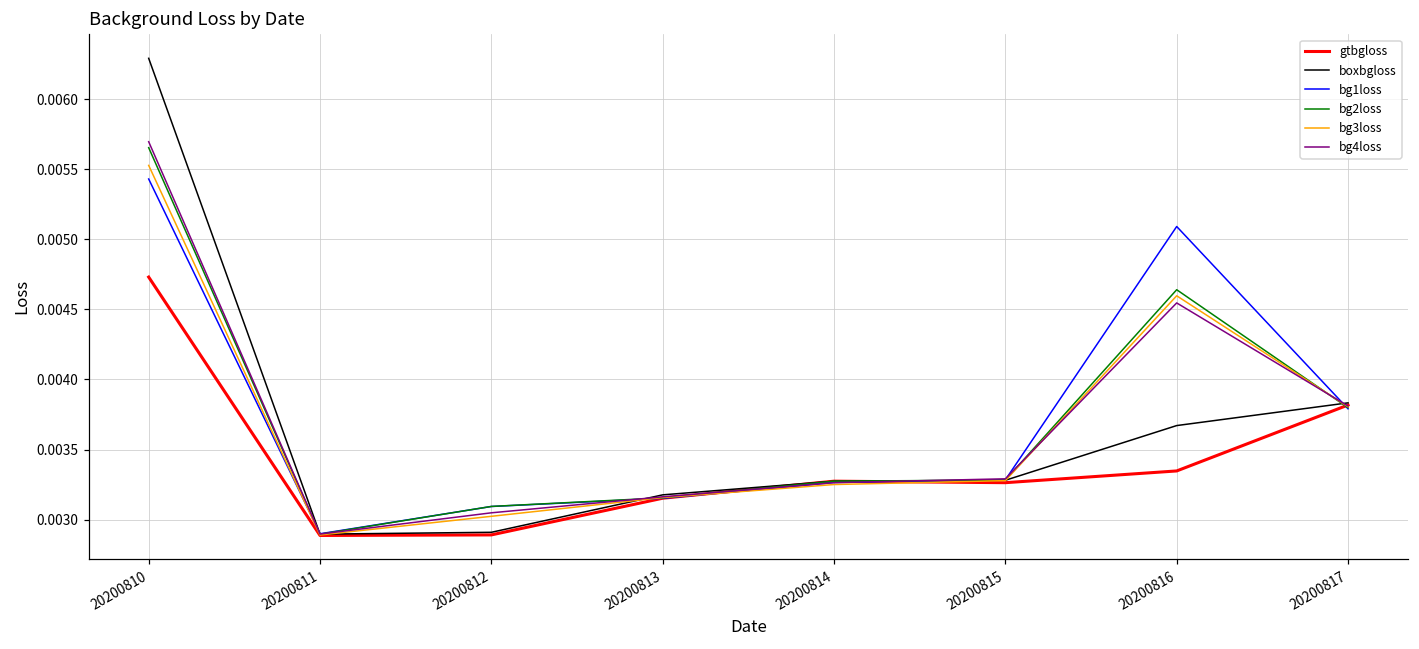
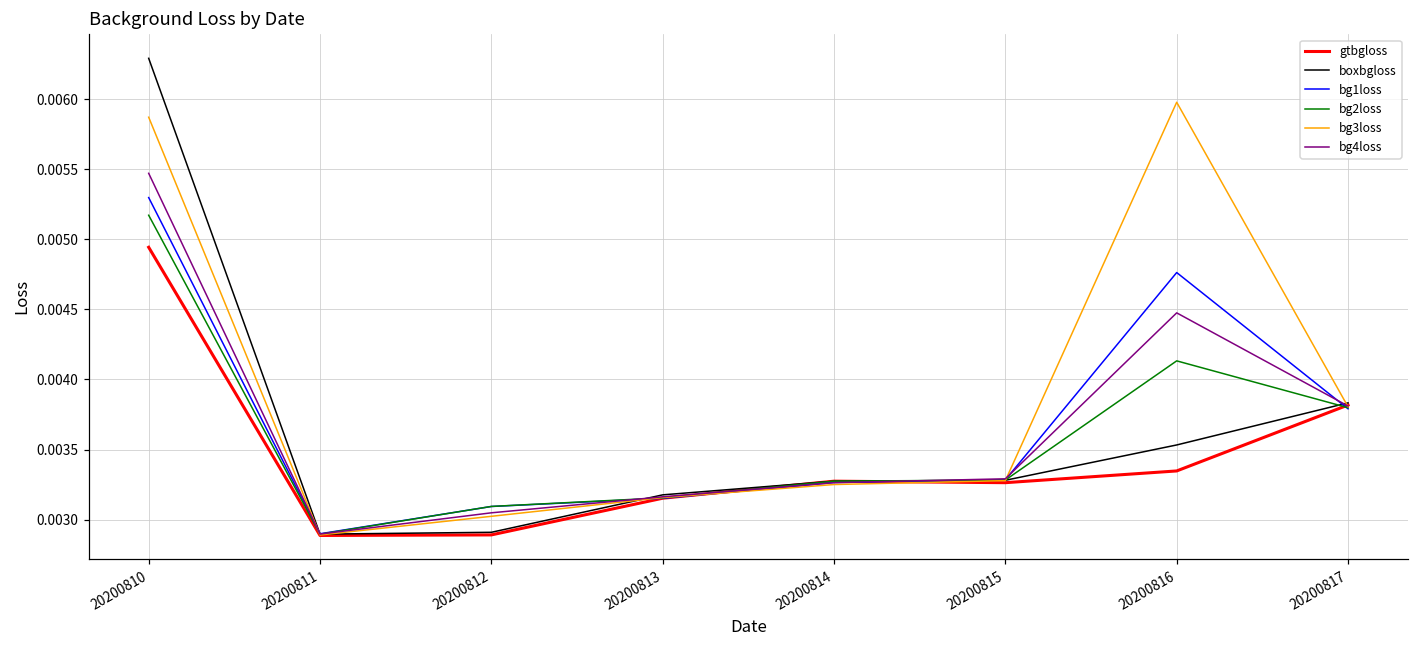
  {
    "gtbgloss": {
-     "20200810": 0.00473,
+     "20200810": 0.00494,
      "20200816": 0.00335
    },
    "boxbgloss": {
      "20200810": 0.00629,
-     "20200816": 0.00367
+     "20200816": 0.00353
    },
    "bg1loss": {
-     "20200810": 0.00543,
-     "20200816": 0.00509
+     "20200810": 0.00530,
+     "20200816": 0.00476
    },
    "bg2loss": {
-     "20200810": 0.00565,
-     "20200816": 0.00464
+     "20200810": 0.00517,
+     "20200816": 0.00413
    },
    "bg3loss": {
-     "20200810": 0.00553,
+     "20200810": 0.00587,
      "20200812": 0.00302,
-     "20200816": 0.00460
+     "20200816": 0.00598
    },
    "bg4loss": {
-     "20200810": 0.00570,
+     "20200810": 0.00547,
      "20200812": 0.00305,
-     "20200816": 0.00455
+     "20200816": 0.00448
    }
  }
